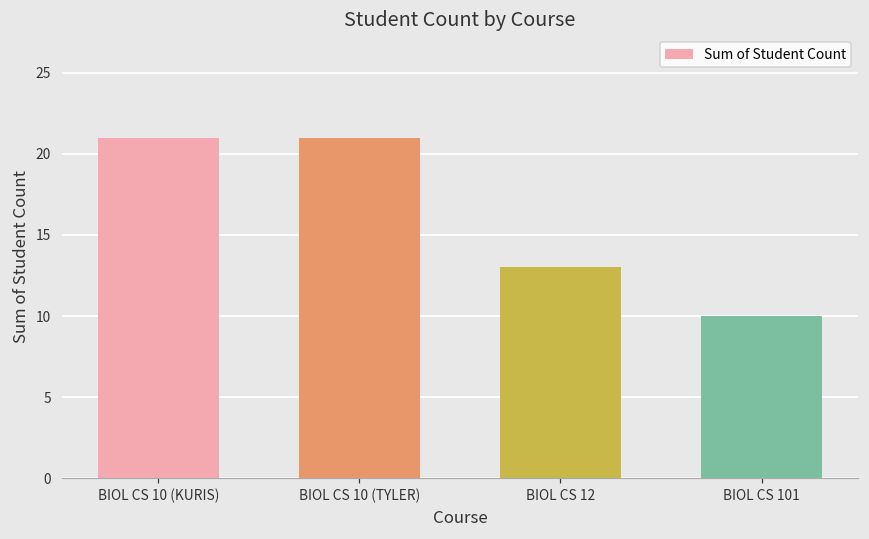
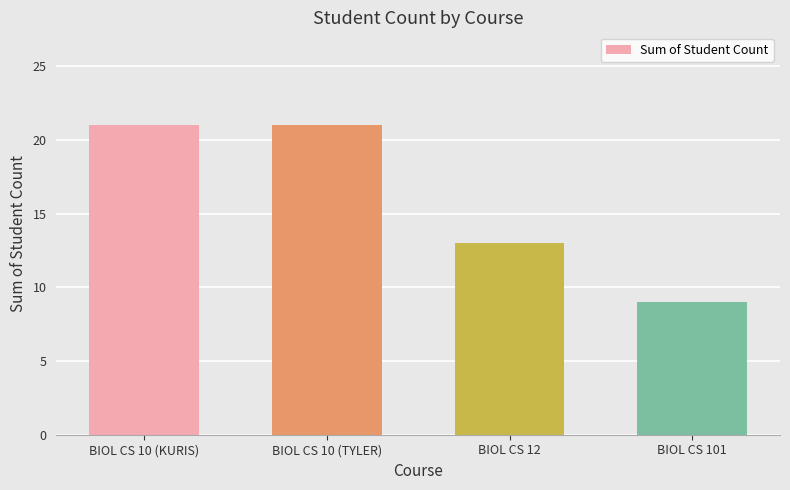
  {
    "BIOL CS 10 (KURIS)": 21,
    "BIOL CS 10 (TYLER)": 21,
    "BIOL CS 12": 13,
-   "BIOL CS 101": 10
+   "BIOL CS 101": 9
  }
